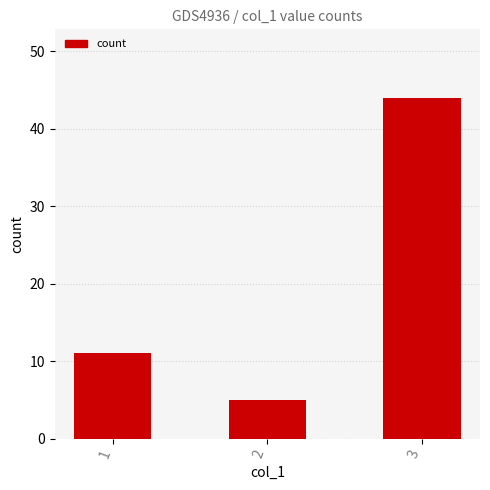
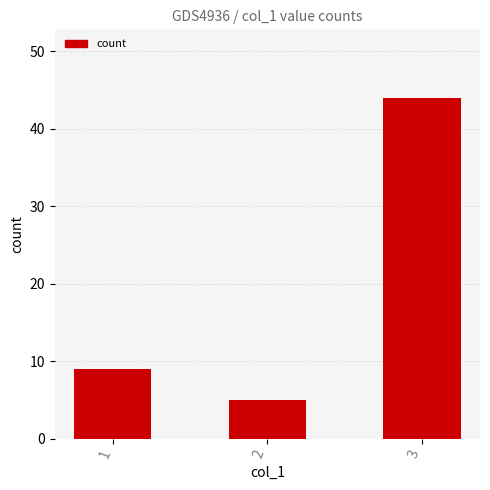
  {
-   "1": 11,
+   "1": 9,
    "2": 5,
    "3": 44
  }
